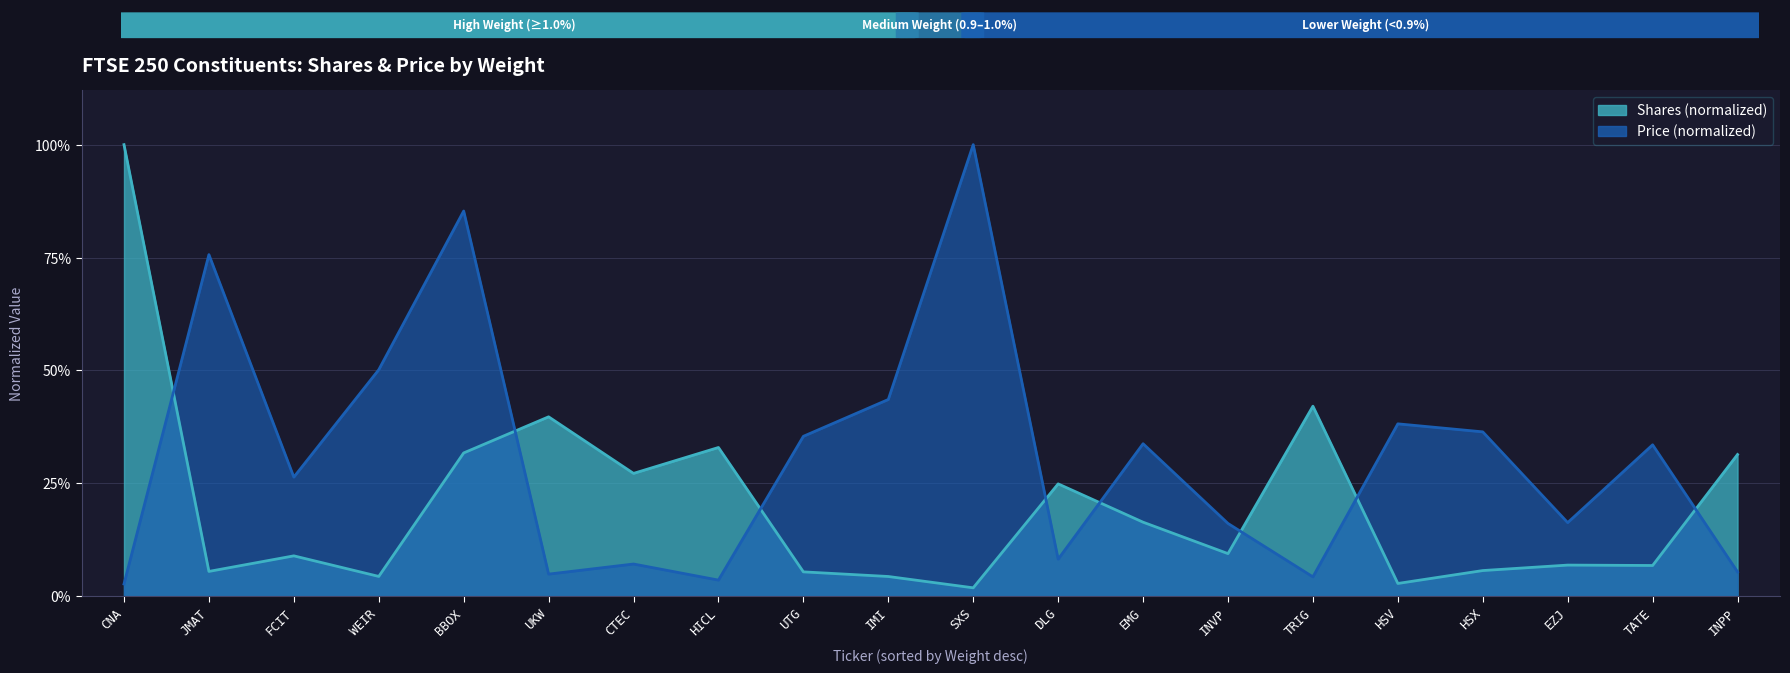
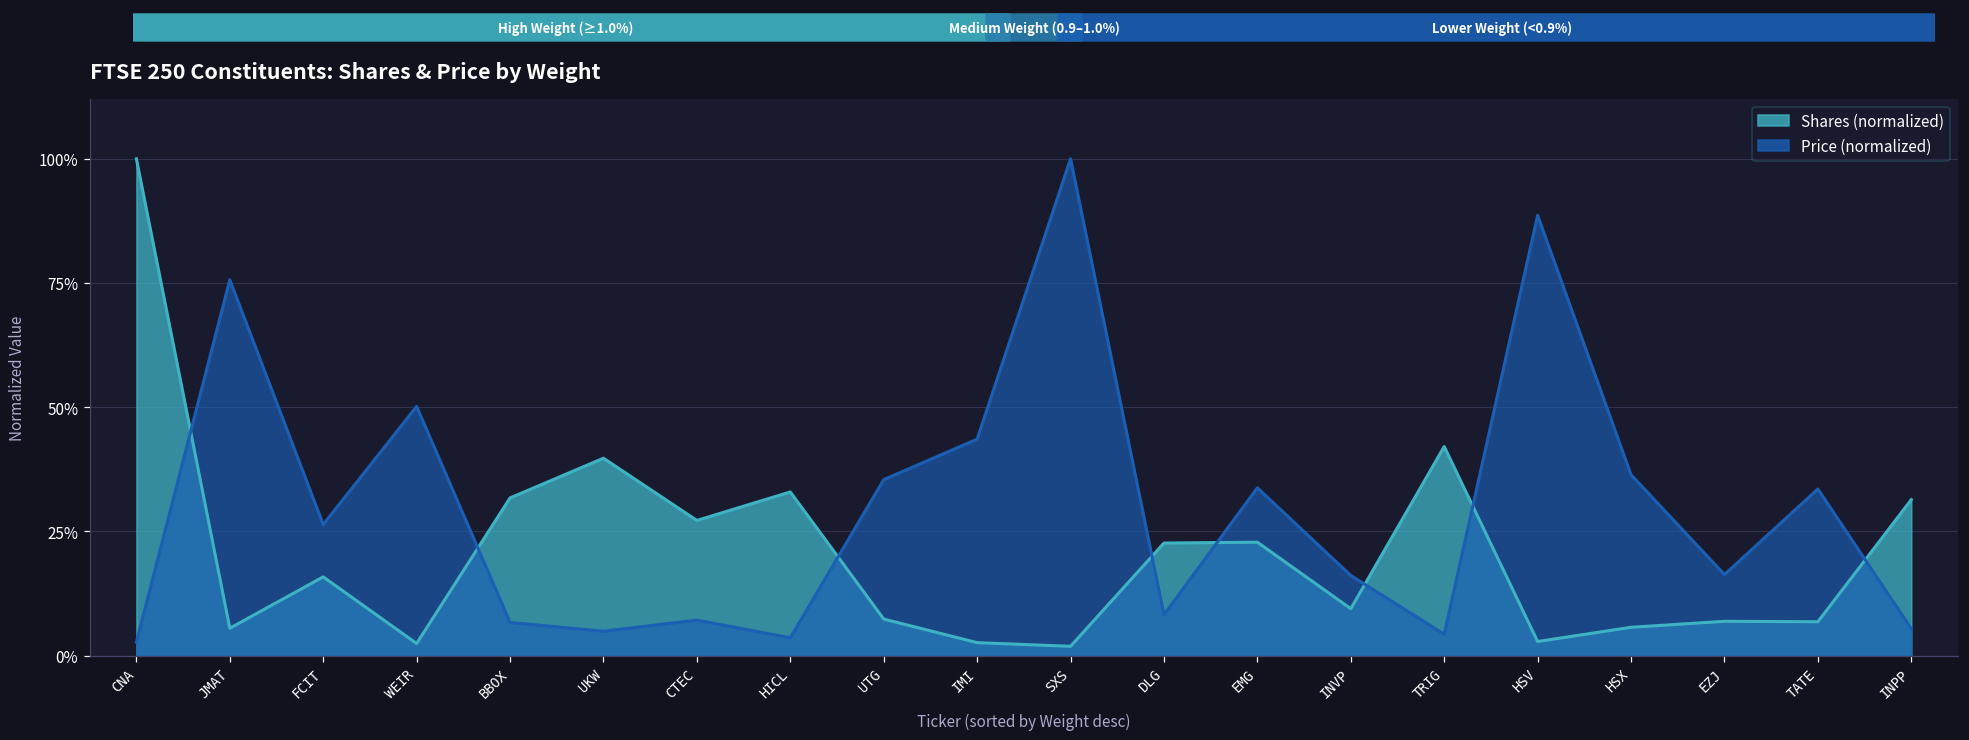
  {
    "Shares (normalized)": {
      "CNA": "100%",
      "JMAT": "6%",
-     "FCIT": "9%",
-     "WEIR": "4%",
+     "FCIT": "16%",
+     "WEIR": "2%",
      "BBOX": "32%",
      "UKW": "40%",
      "CTEC": "27%",
      "HICL": "33%",
-     "UTG": "5%",
-     "IMI": "4%",
+     "UTG": "7%",
+     "IMI": "3%",
      "SXS": "2%",
-     "DLG": "25%",
-     "EMG": "16%",
+     "DLG": "23%",
+     "EMG": "23%",
      "INVP": "9%",
      "TRIG": "42%",
      "HSV": "3%",
      "HSX": "6%",
      "EZJ": "7%",
      "TATE": "7%",
      "INPP": "31%"
    },
    "Price (normalized)": {
      "CNA": "3%",
      "JMAT": "76%",
      "FCIT": "26%",
      "WEIR": "50%",
-     "BBOX": "85%",
+     "BBOX": "7%",
      "UKW": "5%",
      "CTEC": "7%",
      "HICL": "4%",
      "UTG": "35%",
      "IMI": "44%",
      "SXS": "100%",
      "DLG": "8%",
      "EMG": "34%",
      "INVP": "16%",
      "TRIG": "4%",
-     "HSV": "38%",
+     "HSV": "89%",
      "HSX": "36%",
      "EZJ": "16%",
      "TATE": "34%",
      "INPP": "5%"
    }
  }
